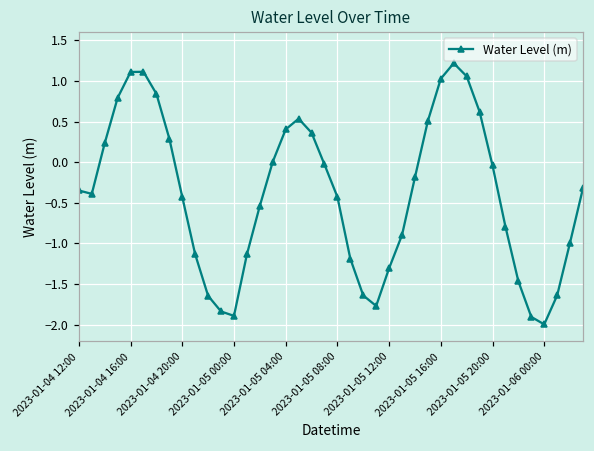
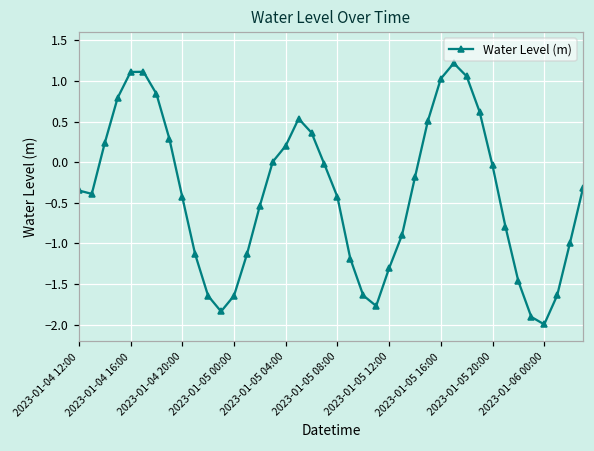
  {
    "2023-01-04 12:00": -0.3,
    "2023-01-04 16:00": 1.1,
    "2023-01-04 20:00": -0.4,
-   "2023-01-05 00:00": -1.9,
-   "2023-01-05 04:00": 0.4,
+   "2023-01-05 00:00": -1.6,
+   "2023-01-05 04:00": 0.2,
    "2023-01-05 08:00": -0.4,
    "2023-01-05 12:00": -1.3,
    "2023-01-05 16:00": 1.0,
    "2023-01-05 20:00": 0.0,
    "2023-01-06 00:00": -2.0
  }
